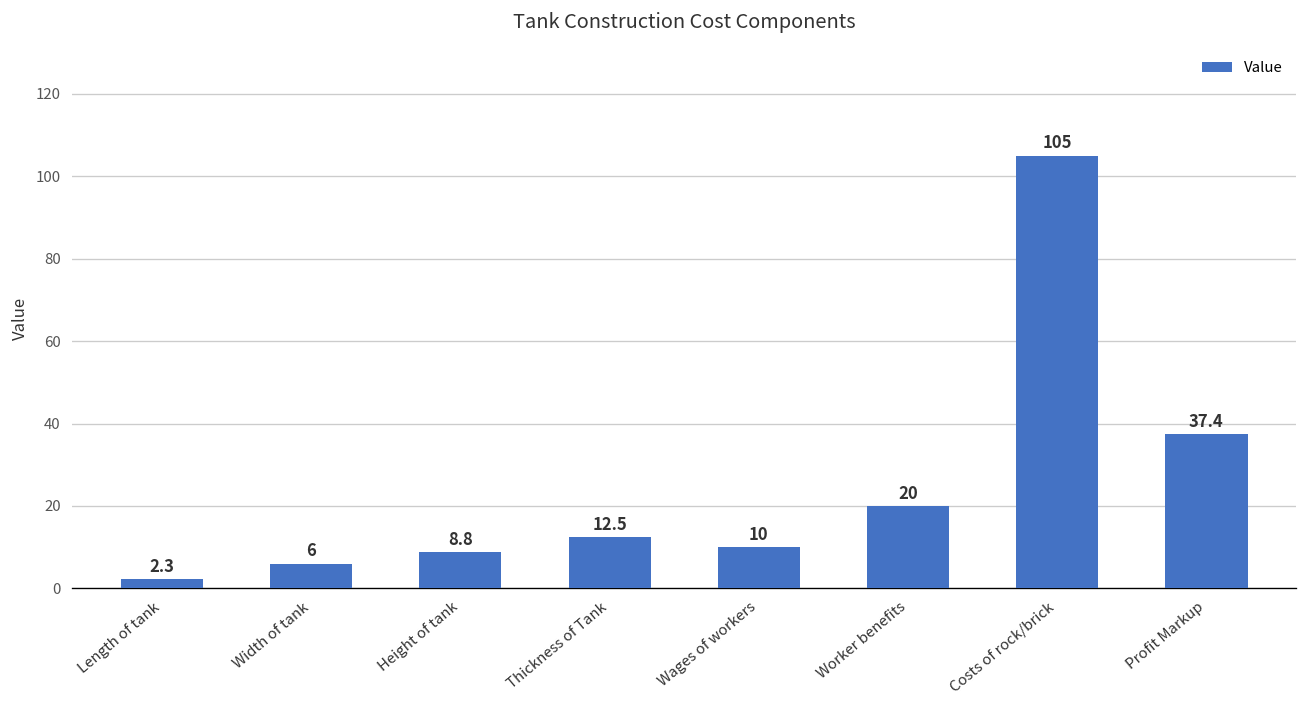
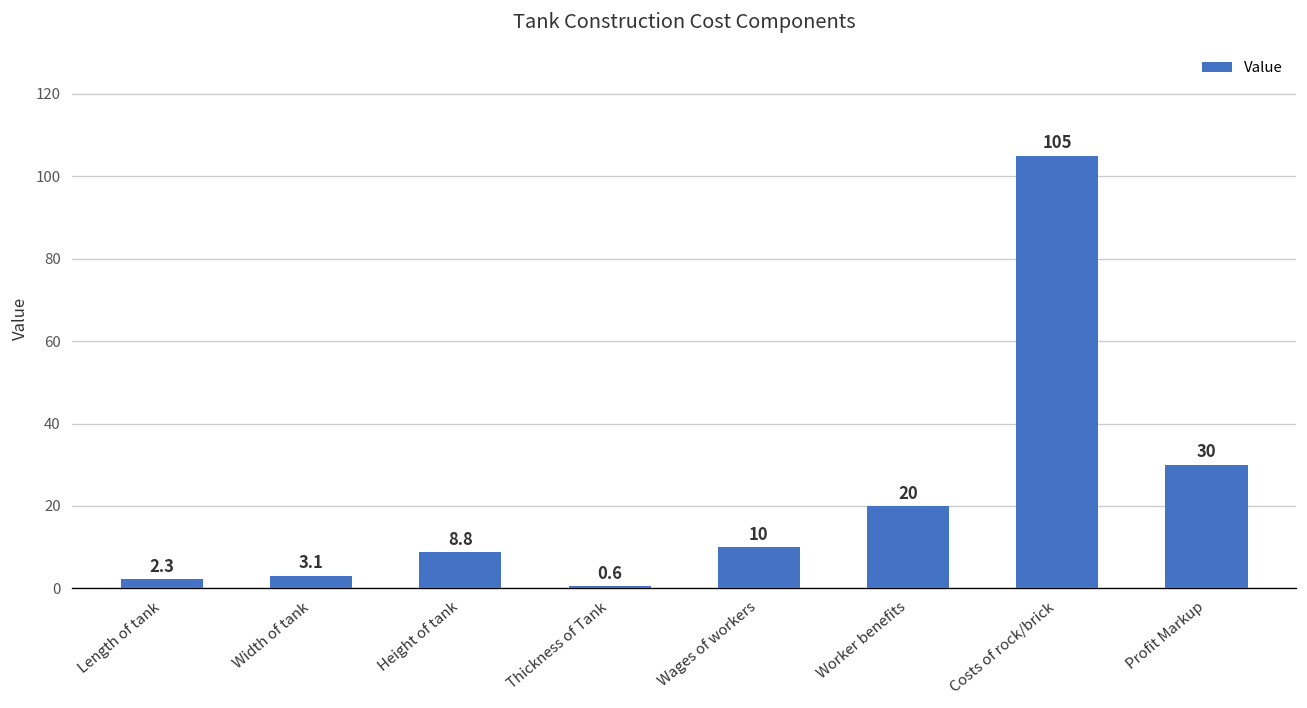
  {
    "Length of tank": 2.3,
-   "Width of tank": 6,
+   "Width of tank": 3.1,
    "Height of tank": 8.8,
-   "Thickness of Tank": 12.5,
+   "Thickness of Tank": 0.6,
    "Wages of workers": 10,
    "Worker benefits": 20,
    "Costs of rock/brick": 105,
-   "Profit Markup": 37.4
+   "Profit Markup": 30
  }
